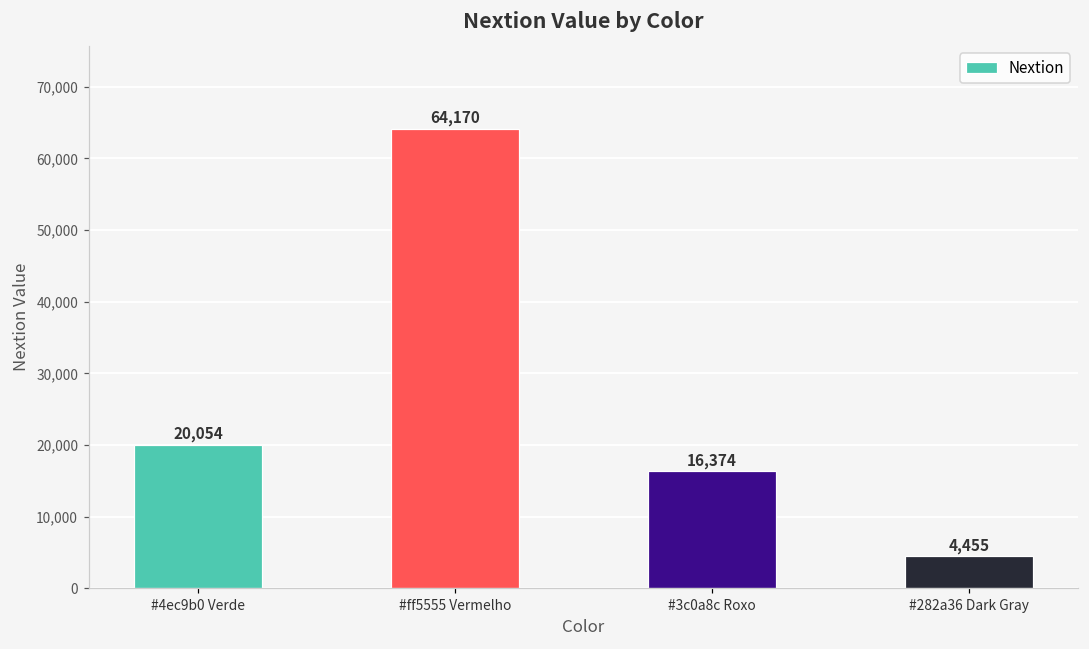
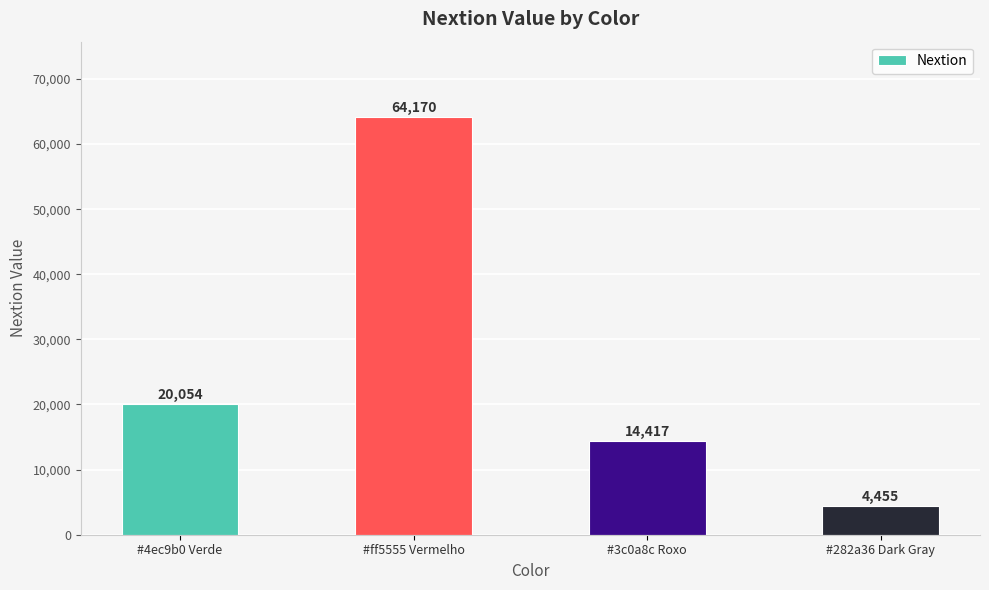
  {
    "#4ec9b0 Verde": "20,054",
    "#ff5555 Vermelho": "64,170",
-   "#3c0a8c Roxo": "16,374",
+   "#3c0a8c Roxo": "14,417",
    "#282a36 Dark Gray": "4,455"
  }
